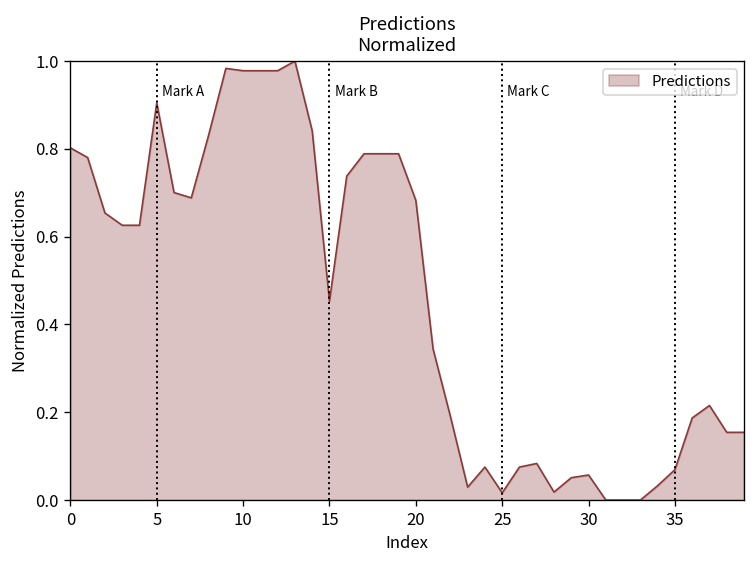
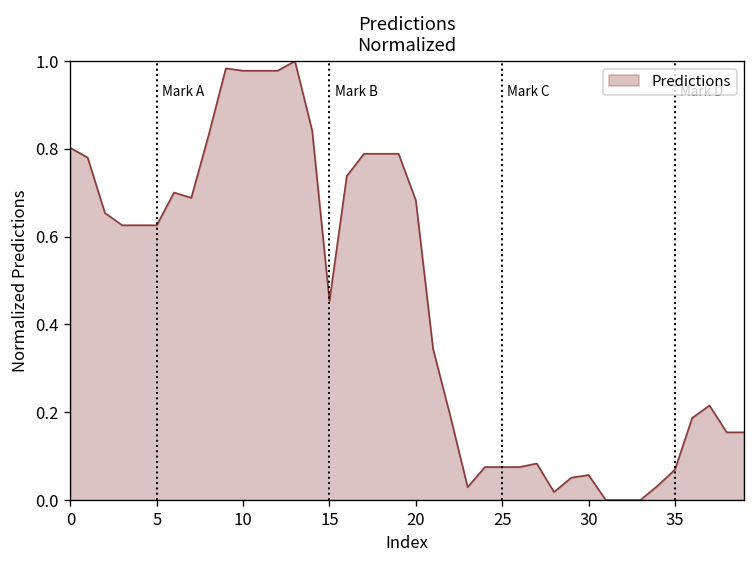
  {
    "0": 0.80,
-   "5": 0.90,
+   "5": 0.63,
    "10": 0.98,
    "15": 0.45,
    "20": 0.68,
-   "25": 0.02,
+   "25": 0.08,
    "30": 0.06,
    "35": 0.07
  }
